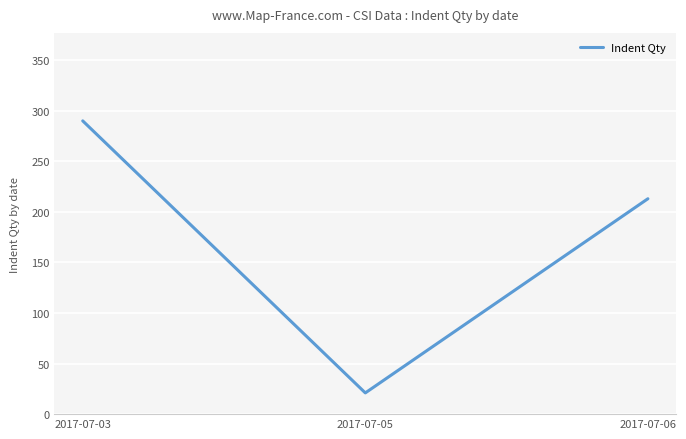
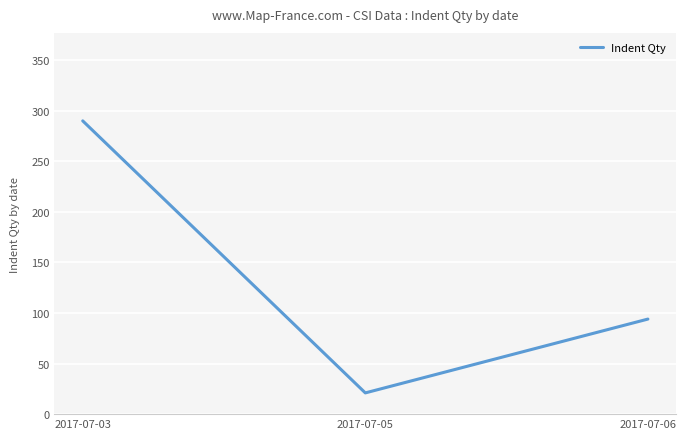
  {
    "2017-07-03": 290,
    "2017-07-05": 21,
-   "2017-07-06": 213
+   "2017-07-06": 94
  }
